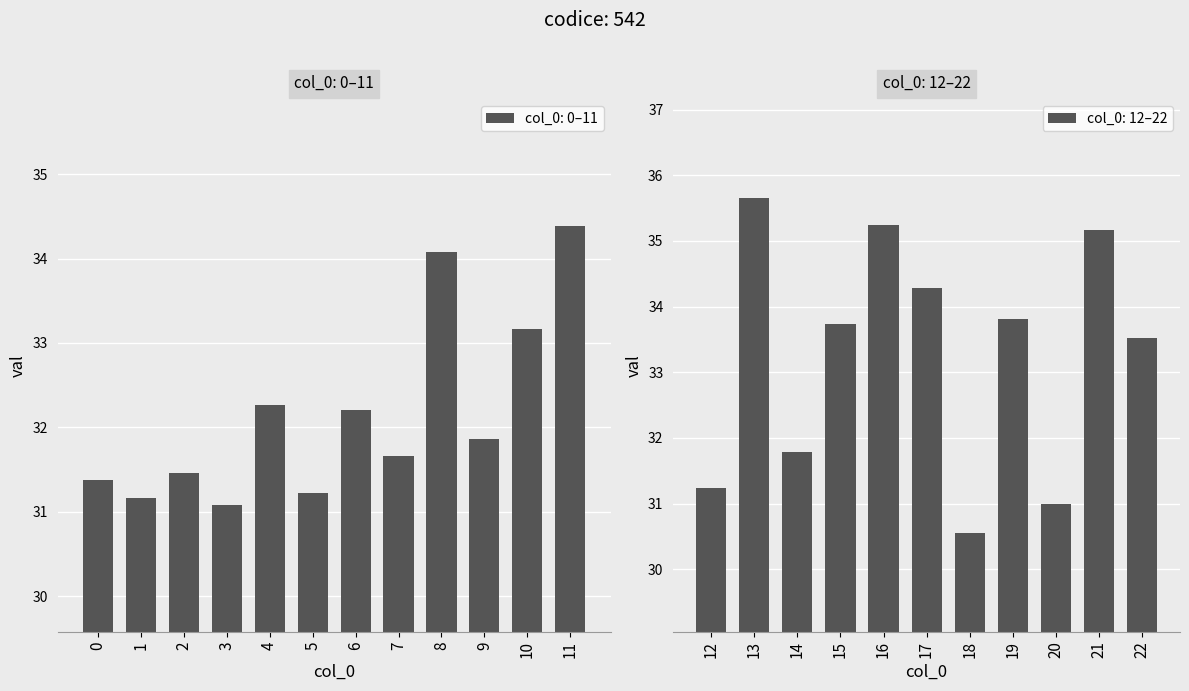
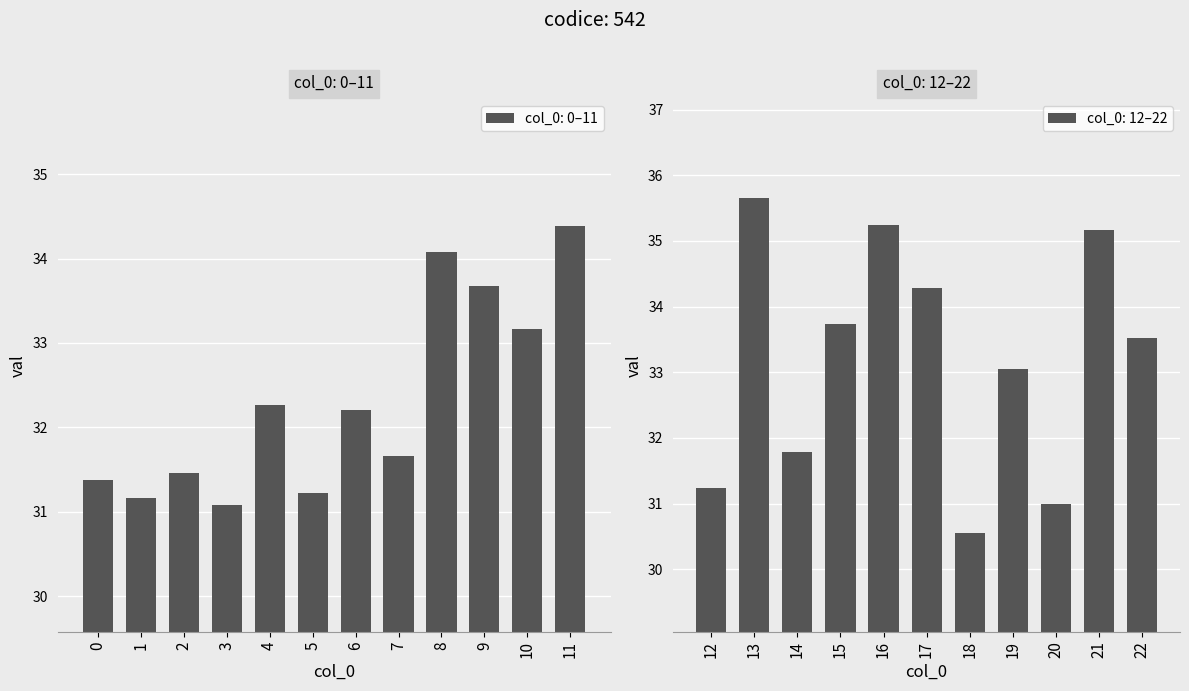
  {
    "col_0: 0–11": {
      "0": 31.4,
      "1": 31.2,
      "2": 31.5,
      "3": 31.1,
      "4": 32.3,
      "5": 31.2,
      "6": 32.2,
      "7": 31.7,
      "8": 34.1,
-     "9": 31.9,
+     "9": 33.7,
      "10": 33.2,
      "11": 34.4
    },
    "col_0: 12–22": {
      "12": 31.2,
      "13": 35.7,
      "14": 31.8,
      "15": 33.7,
      "16": 35.2,
      "17": 34.3,
      "18": 30.6,
-     "19": 33.8,
+     "19": 33.1,
      "20": 31.0,
      "21": 35.2,
      "22": 33.5
    }
  }
